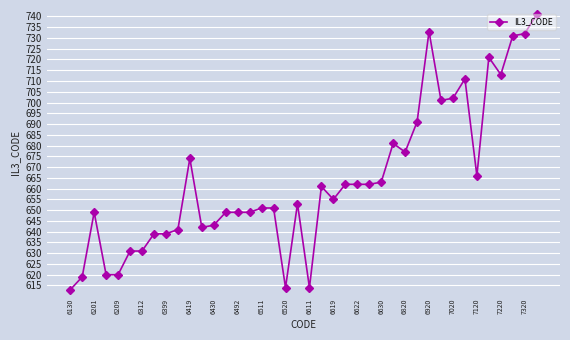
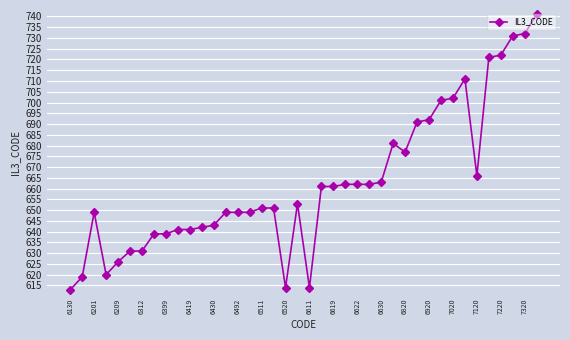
  {
    "6130": 613,
    "6201": 649,
-   "6209": 620,
+   "6209": 626,
    "6312": 631,
    "6399": 639,
-   "6419": 674,
+   "6419": 641,
    "6430": 643,
    "6492": 649,
    "6511": 651,
    "6520": 614,
    "6611": 614,
-   "6619": 655,
+   "6619": 661,
    "6622": 662,
    "6630": 663,
    "6820": 677,
-   "6920": 733,
+   "6920": 692,
    "7020": 702,
    "7120": 666,
-   "7220": 713,
+   "7220": 722,
    "7320": 732
  }
